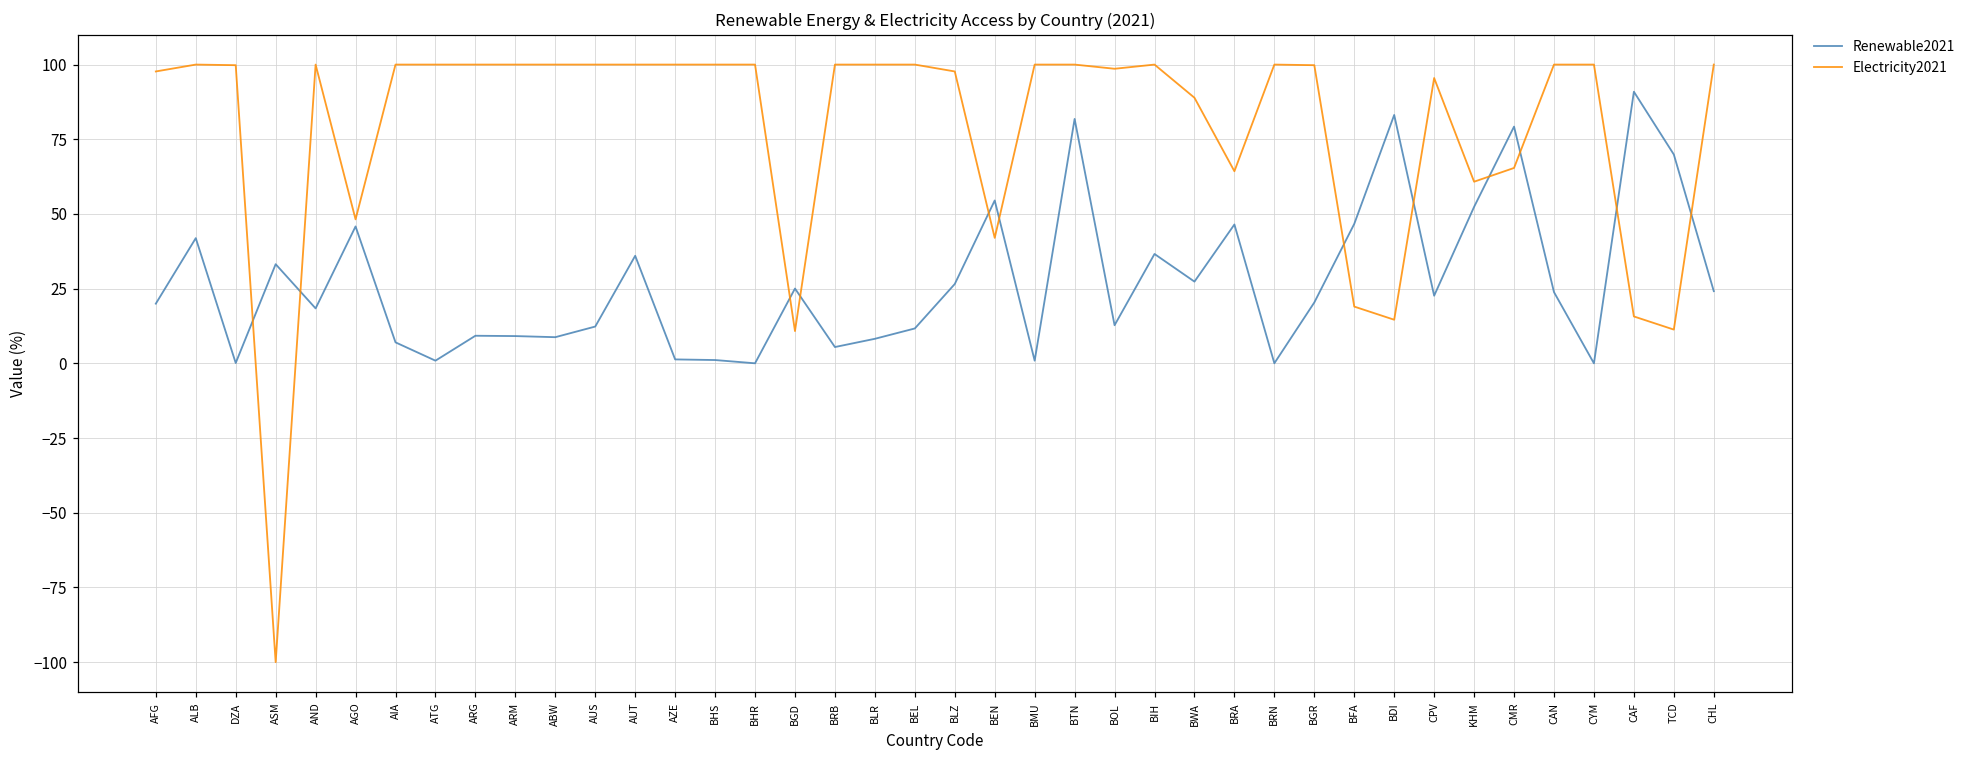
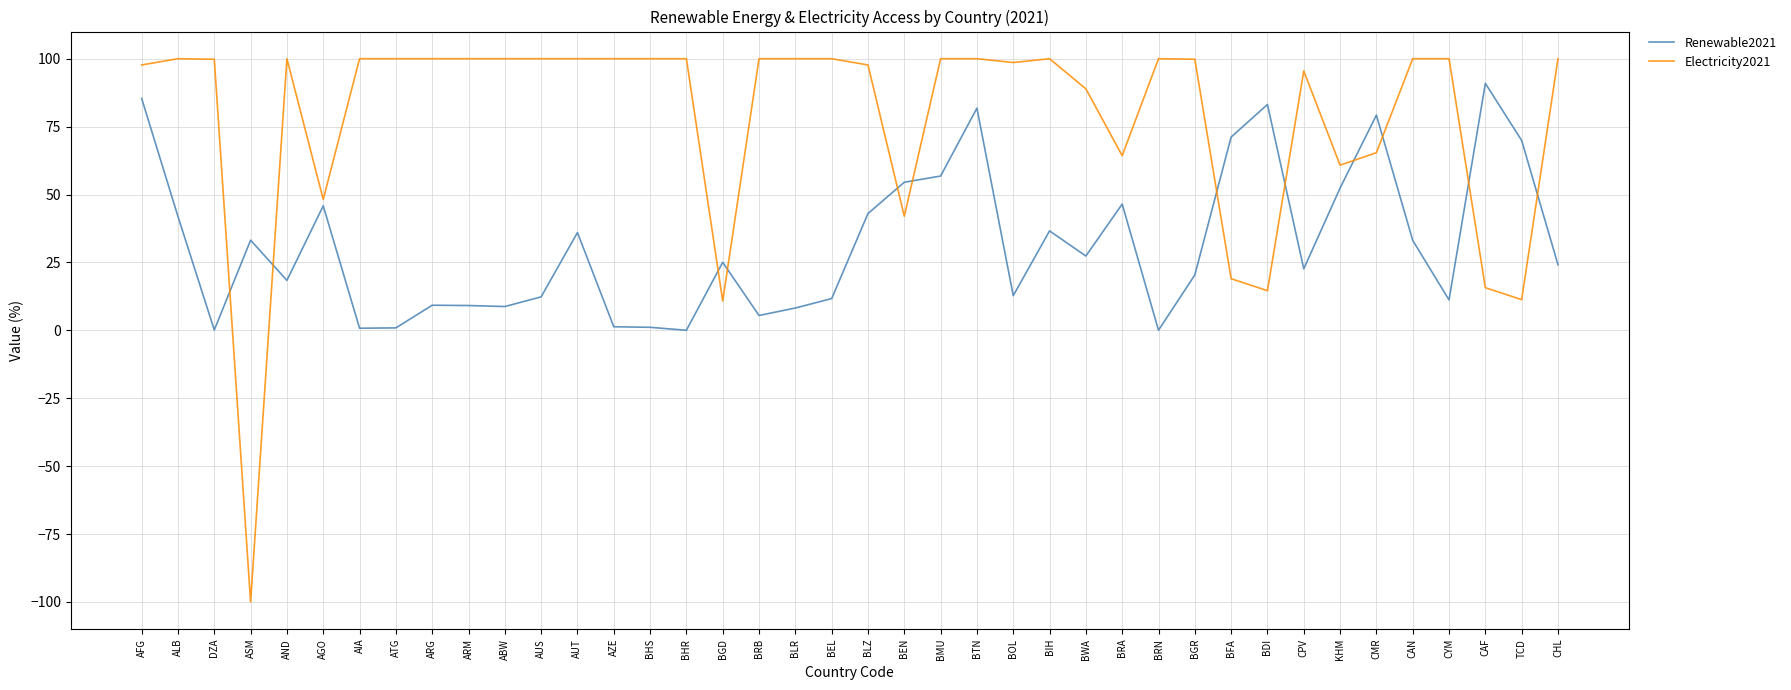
  {
    "Renewable2021": {
-     "AFG": 20,
+     "AFG": 85,
      "ALB": 42,
      "DZA": 0,
      "ASM": 33,
      "AND": 18,
      "AGO": 46,
-     "AIA": 7,
+     "AIA": 1,
      "ATG": 1,
      "ARG": 9,
      "ARM": 9,
      "ABW": 9,
      "AUS": 12,
      "AUT": 36,
      "AZE": 1,
      "BHS": 1,
      "BHR": 0,
      "BGD": 25,
      "BRB": 5,
      "BLR": 8,
      "BEL": 12,
-     "BLZ": 27,
+     "BLZ": 43,
      "BEN": 55,
-     "BMU": 1,
+     "BMU": 57,
      "BTN": 82,
      "BOL": 13,
      "BIH": 37,
      "BWA": 27,
      "BRA": 46,
      "BRN": 0,
      "BGR": 20,
-     "BFA": 47,
+     "BFA": 71,
      "BDI": 83,
      "CPV": 23,
      "KHM": 52,
      "CMR": 79,
-     "CAN": 24,
-     "CYM": 0,
+     "CAN": 33,
+     "CYM": 11,
      "CAF": 91,
      "TCD": 70,
      "CHL": 24
    },
    "Electricity2021": {
      "AFG": 98,
      "ALB": 100,
      "DZA": 100,
      "ASM": -100,
      "AND": 100,
      "AGO": 48,
      "AIA": 100,
      "ATG": 100,
      "ARG": 100,
      "ARM": 100,
      "ABW": 100,
      "AUS": 100,
      "AUT": 100,
      "AZE": 100,
      "BHS": 100,
      "BHR": 100,
      "BGD": 11,
      "BRB": 100,
      "BLR": 100,
      "BEL": 100,
      "BLZ": 98,
      "BEN": 42,
      "BMU": 100,
      "BTN": 100,
      "BOL": 99,
      "BIH": 100,
      "BWA": 89,
      "BRA": 64,
      "BRN": 100,
      "BGR": 100,
      "BFA": 19,
      "BDI": 15,
      "CPV": 96,
      "KHM": 61,
      "CMR": 65,
      "CAN": 100,
      "CYM": 100,
      "CAF": 16,
      "TCD": 11,
      "CHL": 100
    }
  }
